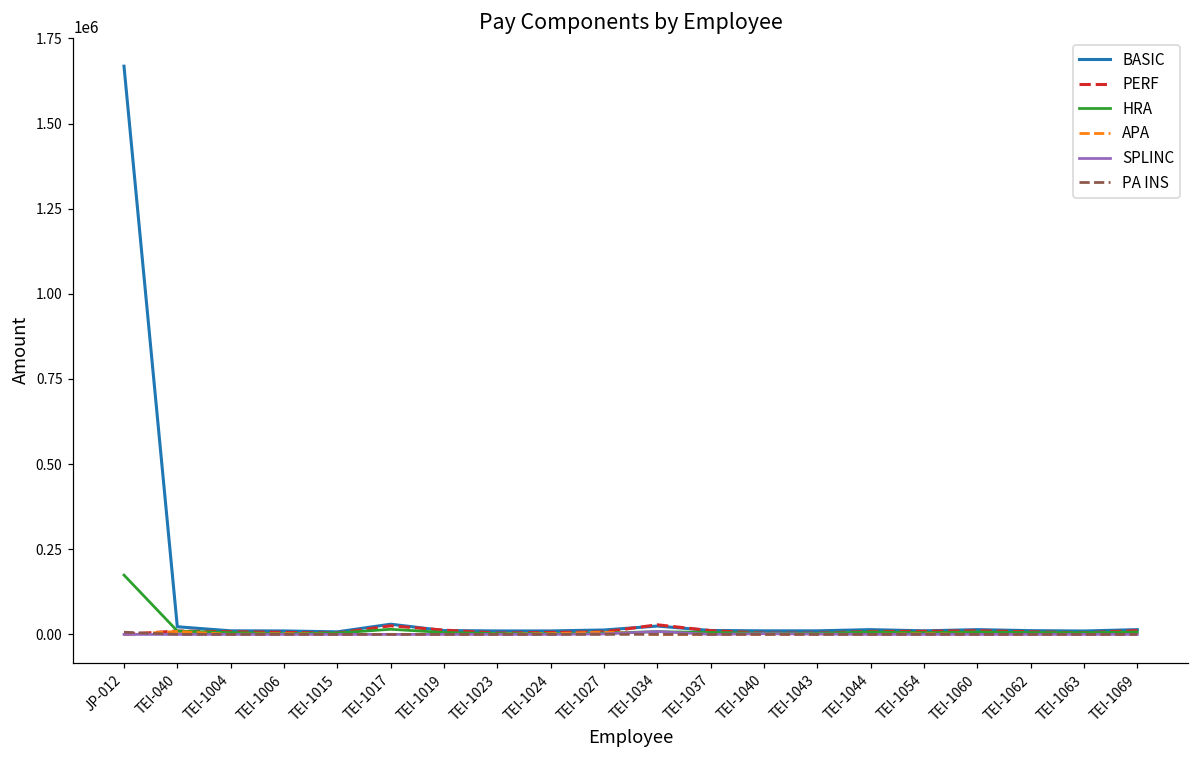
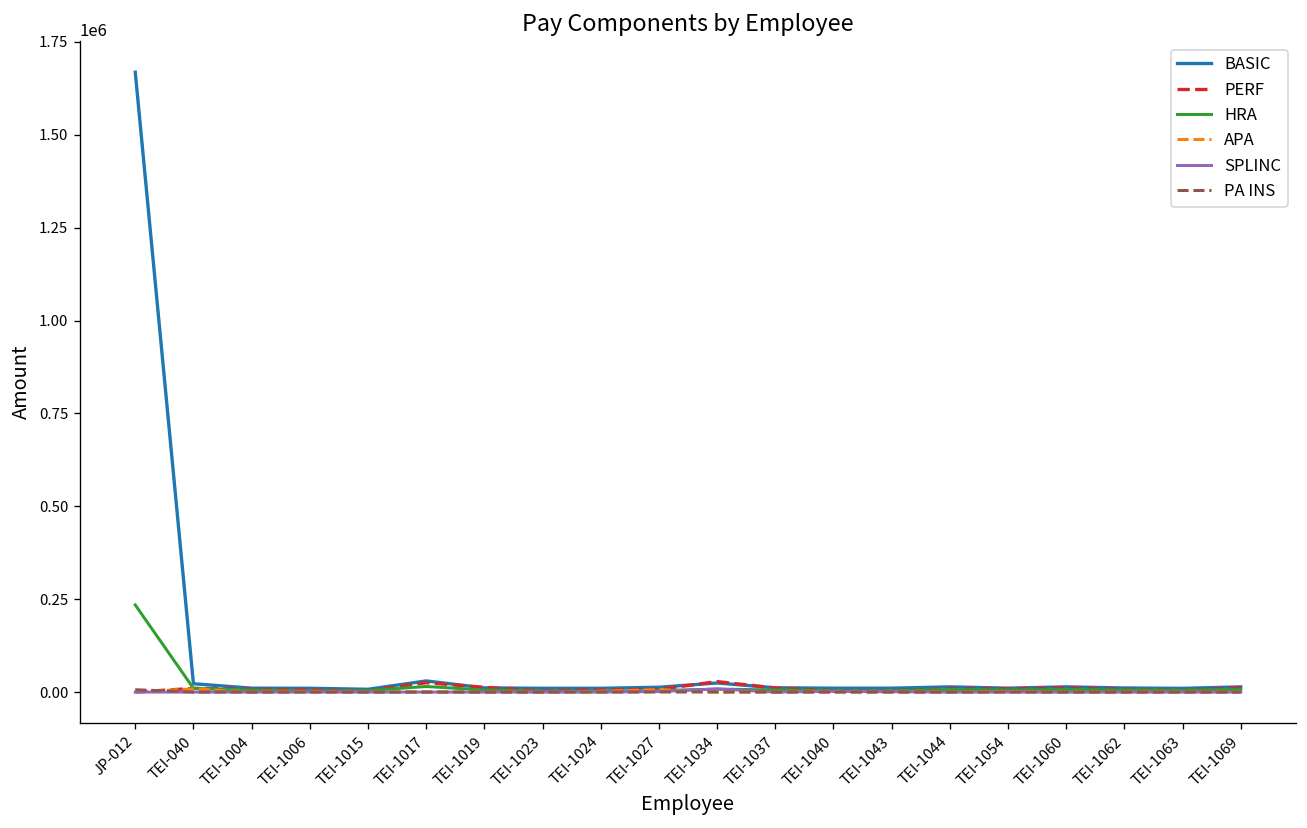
  {
    "BASIC": {
      "JP-012": 1670000,
      "TEI-040": 20000
    },
    "HRA": {
-     "JP-012": 170000,
+     "JP-012": 230000,
      "TEI-1017": 20000
    }
  }
